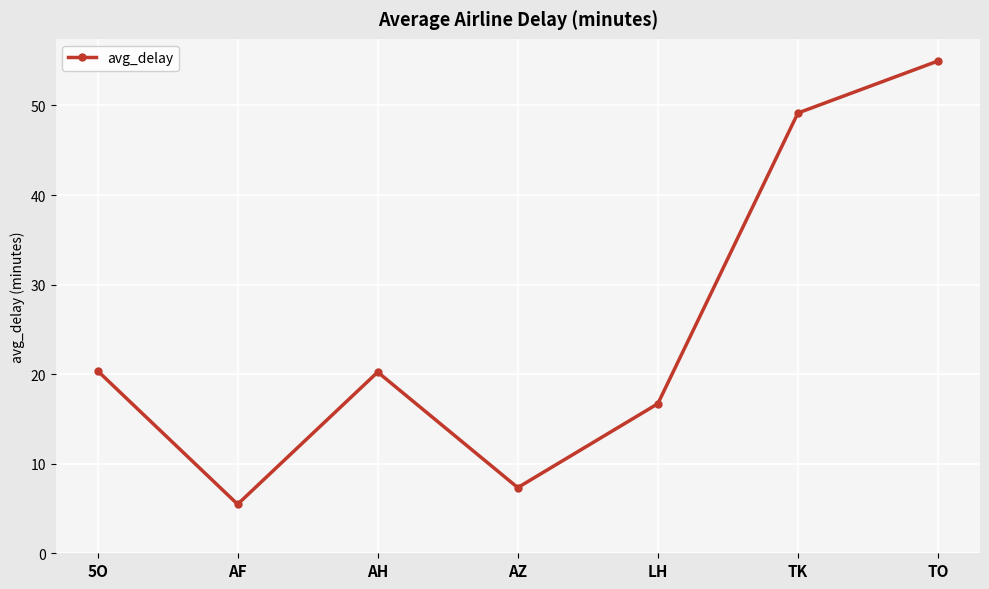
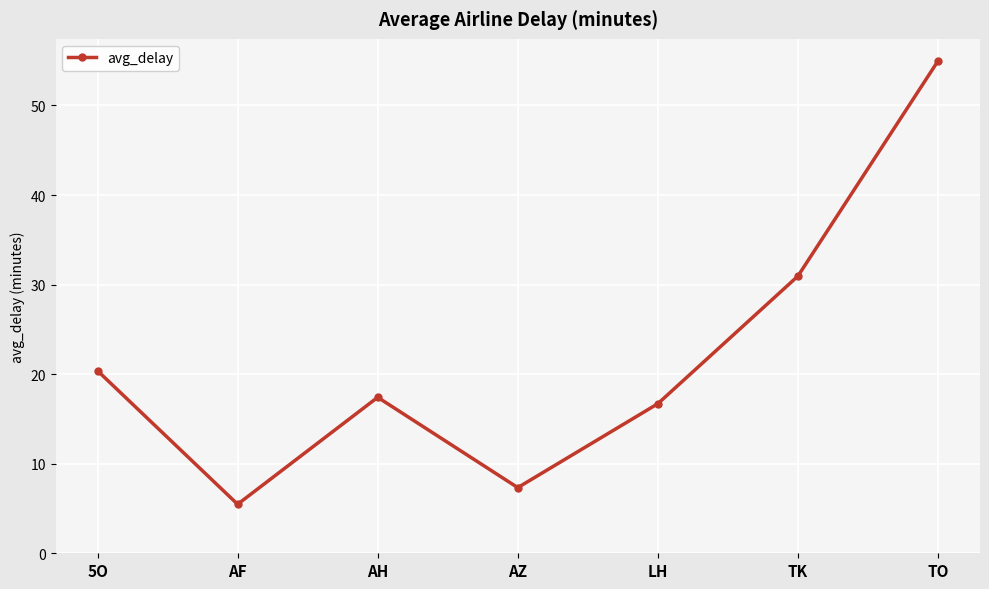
  {
    "5O": 20,
    "AF": 5,
-   "AH": 20,
+   "AH": 17,
    "AZ": 7,
    "LH": 17,
-   "TK": 49,
+   "TK": 31,
    "TO": 55
  }
